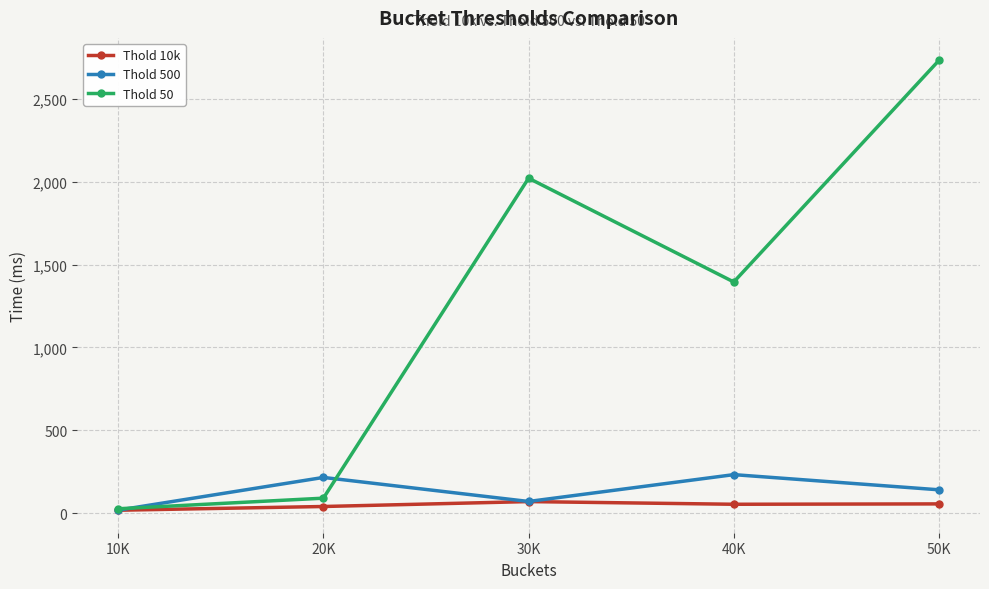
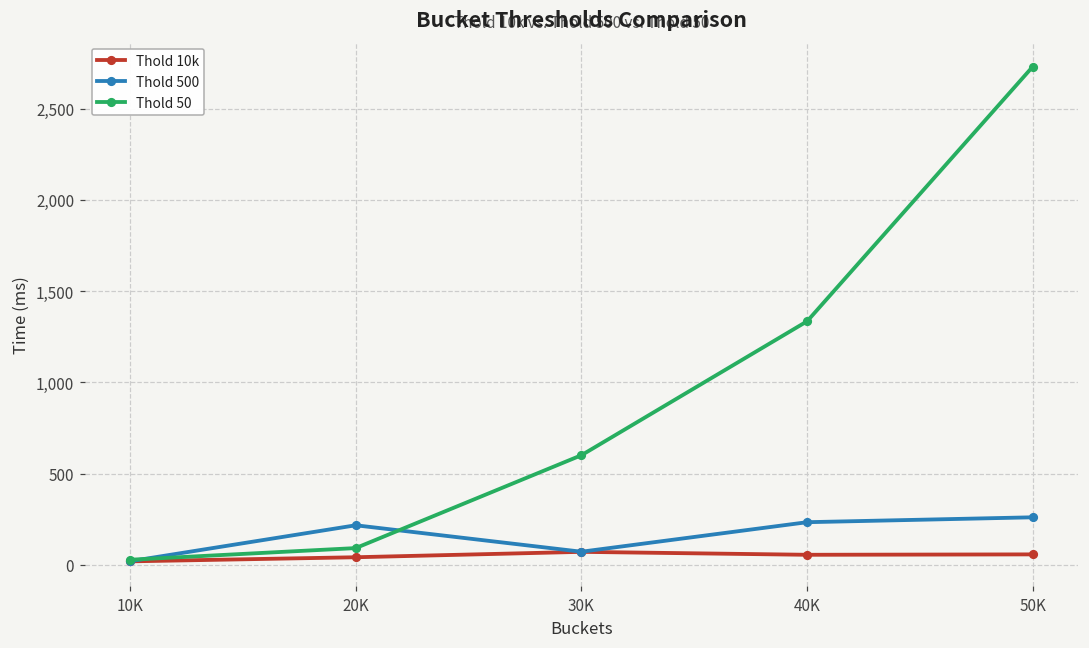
  {
    "Thold 10k": {
      "20K": "40",
      "40K": "50",
      "50K": "60"
    },
    "Thold 500": {
      "20K": "220",
      "40K": "230",
-     "50K": "140"
+     "50K": "260"
    },
    "Thold 50": {
      "20K": "90",
-     "30K": "2,020",
-     "40K": "1,400",
+     "30K": "600",
+     "40K": "1,330",
      "50K": "2,730"
    }
  }
